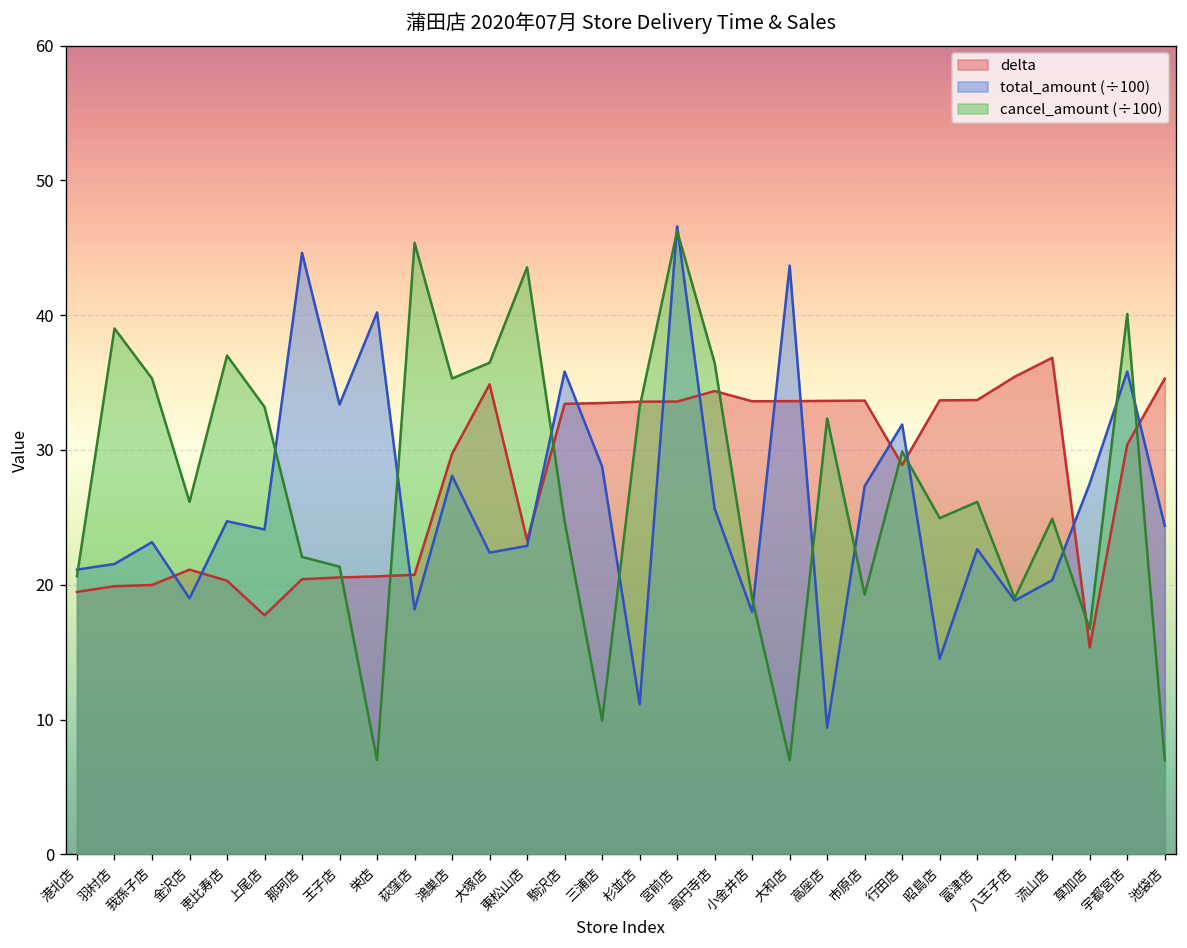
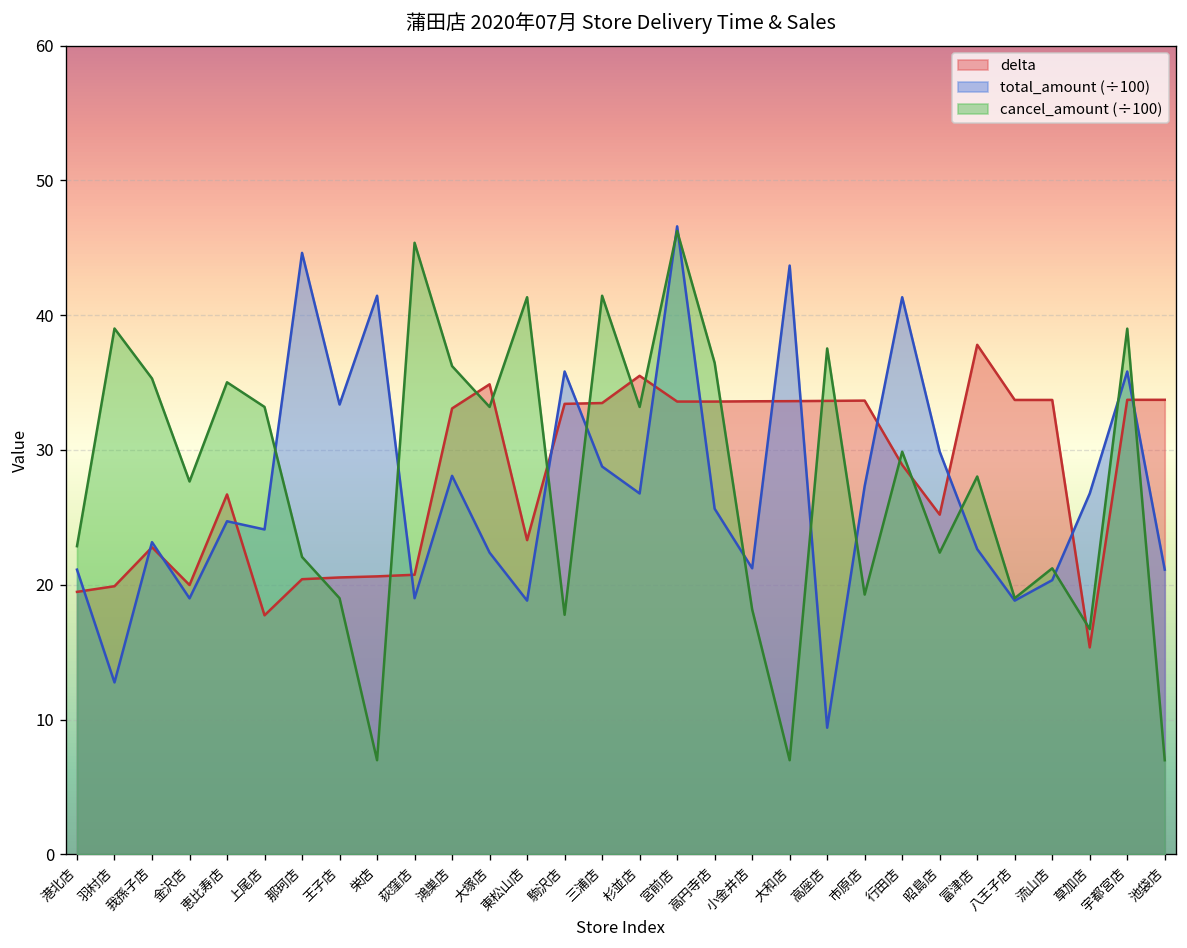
  {
    "delta": {
      "港北店": 19.5,
      "羽村店": 19.9,
-     "我孫子店": 20.0,
-     "金沢店": 21.1,
-     "恵比寿店": 20.3,
+     "我孫子店": 22.8,
+     "金沢店": 20.0,
+     "恵比寿店": 26.7,
      "上尾店": 17.7,
      "那珂店": 20.4,
      "王子店": 20.5,
      "栄店": 20.6,
      "荻窪店": 20.7,
-     "鴻巣店": 29.7,
+     "鴻巣店": 33.1,
      "大塚店": 34.9,
      "東松山店": 23.3,
      "駒沢店": 33.4,
      "三浦店": 33.5,
-     "杉並店": 33.6,
+     "杉並店": 35.5,
      "宮前店": 33.6,
-     "高円寺店": 34.4,
+     "高円寺店": 33.6,
      "小金井店": 33.6,
      "大和店": 33.6,
      "高座店": 33.6,
      "市原店": 33.7,
      "行田店": 28.9,
-     "昭島店": 33.7,
-     "富津店": 33.7,
-     "八王子店": 35.4,
-     "流山店": 36.8,
+     "昭島店": 25.2,
+     "富津店": 37.8,
+     "八王子店": 33.7,
+     "流山店": 33.7,
      "草加店": 15.4,
-     "宇都宮店": 30.4,
-     "池袋店": 35.3
+     "宇都宮店": 33.7,
+     "池袋店": 33.7
    },
    "total_amount (÷100)": {
      "港北店": 21.1,
-     "羽村店": 21.5,
+     "羽村店": 12.8,
      "我孫子店": 23.2,
      "金沢店": 19.0,
      "恵比寿店": 24.7,
      "上尾店": 24.1,
      "那珂店": 44.6,
      "王子店": 33.4,
-     "栄店": 40.2,
-     "荻窪店": 18.2,
+     "栄店": 41.4,
+     "荻窪店": 19.0,
      "鴻巣店": 28.1,
      "大塚店": 22.4,
-     "東松山店": 22.9,
+     "東松山店": 18.8,
      "駒沢店": 35.8,
      "三浦店": 28.8,
-     "杉並店": 11.1,
+     "杉並店": 26.8,
      "宮前店": 46.6,
      "高円寺店": 25.6,
-     "小金井店": 18.0,
+     "小金井店": 21.2,
      "大和店": 43.7,
      "高座店": 9.4,
      "市原店": 27.3,
-     "行田店": 31.9,
-     "昭島店": 14.5,
+     "行田店": 41.3,
+     "昭島店": 29.9,
      "富津店": 22.6,
      "流山店": 20.3,
-     "草加店": 27.5,
+     "草加店": 26.8,
      "宇都宮店": 35.8,
-     "池袋店": 24.4
+     "池袋店": 21.1
    },
    "cancel_amount (÷100)": {
-     "港北店": 20.6,
+     "港北店": 22.9,
      "羽村店": 39.0,
      "我孫子店": 35.3,
-     "金沢店": 26.2,
-     "恵比寿店": 37.0,
+     "金沢店": 27.7,
+     "恵比寿店": 35.0,
      "上尾店": 33.2,
      "那珂店": 22.1,
-     "王子店": 21.3,
+     "王子店": 19.0,
      "栄店": 7.0,
      "荻窪店": 45.4,
-     "鴻巣店": 35.3,
-     "大塚店": 36.5,
-     "東松山店": 43.6,
-     "駒沢店": 24.7,
-     "三浦店": 9.9,
+     "鴻巣店": 36.2,
+     "大塚店": 33.2,
+     "東松山店": 41.3,
+     "駒沢店": 17.8,
+     "三浦店": 41.4,
      "杉並店": 33.2,
      "宮前店": 46.2,
      "高円寺店": 36.5,
-     "小金井店": 19.0,
+     "小金井店": 18.2,
      "大和店": 7.0,
-     "高座店": 32.3,
+     "高座店": 37.5,
      "市原店": 19.3,
      "行田店": 29.9,
-     "昭島店": 24.9,
-     "富津店": 26.2,
-     "流山店": 24.9,
+     "昭島店": 22.4,
+     "富津店": 28.0,
+     "流山店": 21.2,
      "草加店": 16.7,
-     "宇都宮店": 40.1,
+     "宇都宮店": 39.0,
      "池袋店": 7.0
    }
  }
